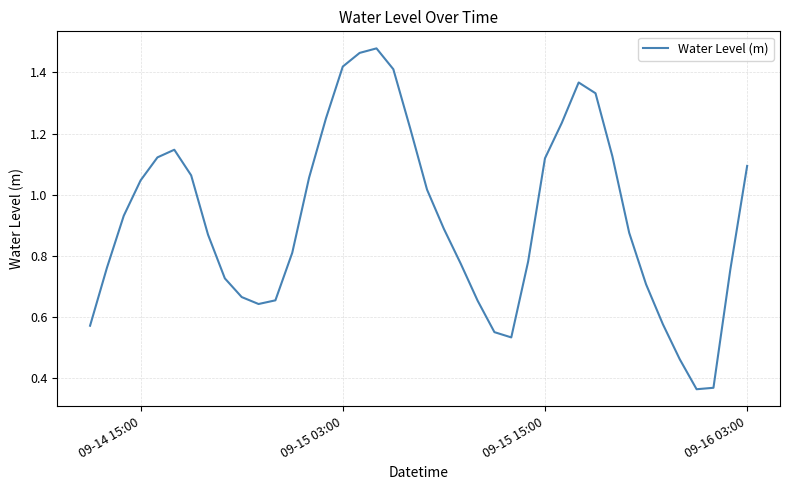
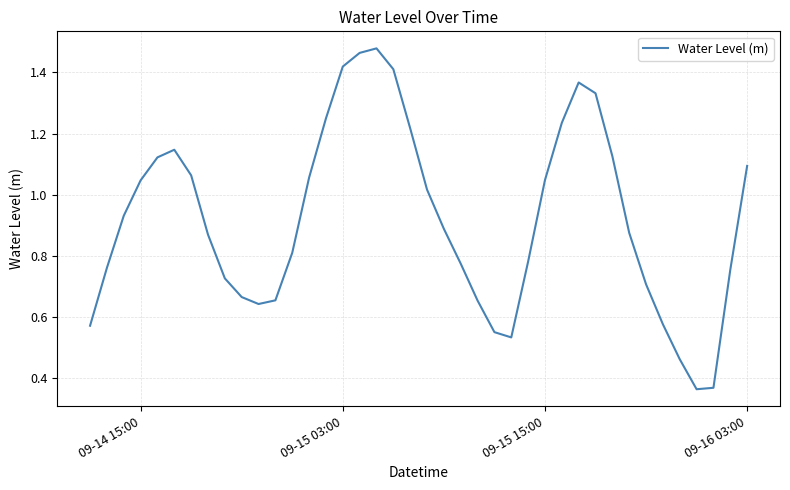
  {
    "09-14 15:00": 1.05,
    "09-15 03:00": 1.42,
-   "09-15 15:00": 1.12,
+   "09-15 15:00": 1.05,
    "09-16 03:00": 1.09
  }
